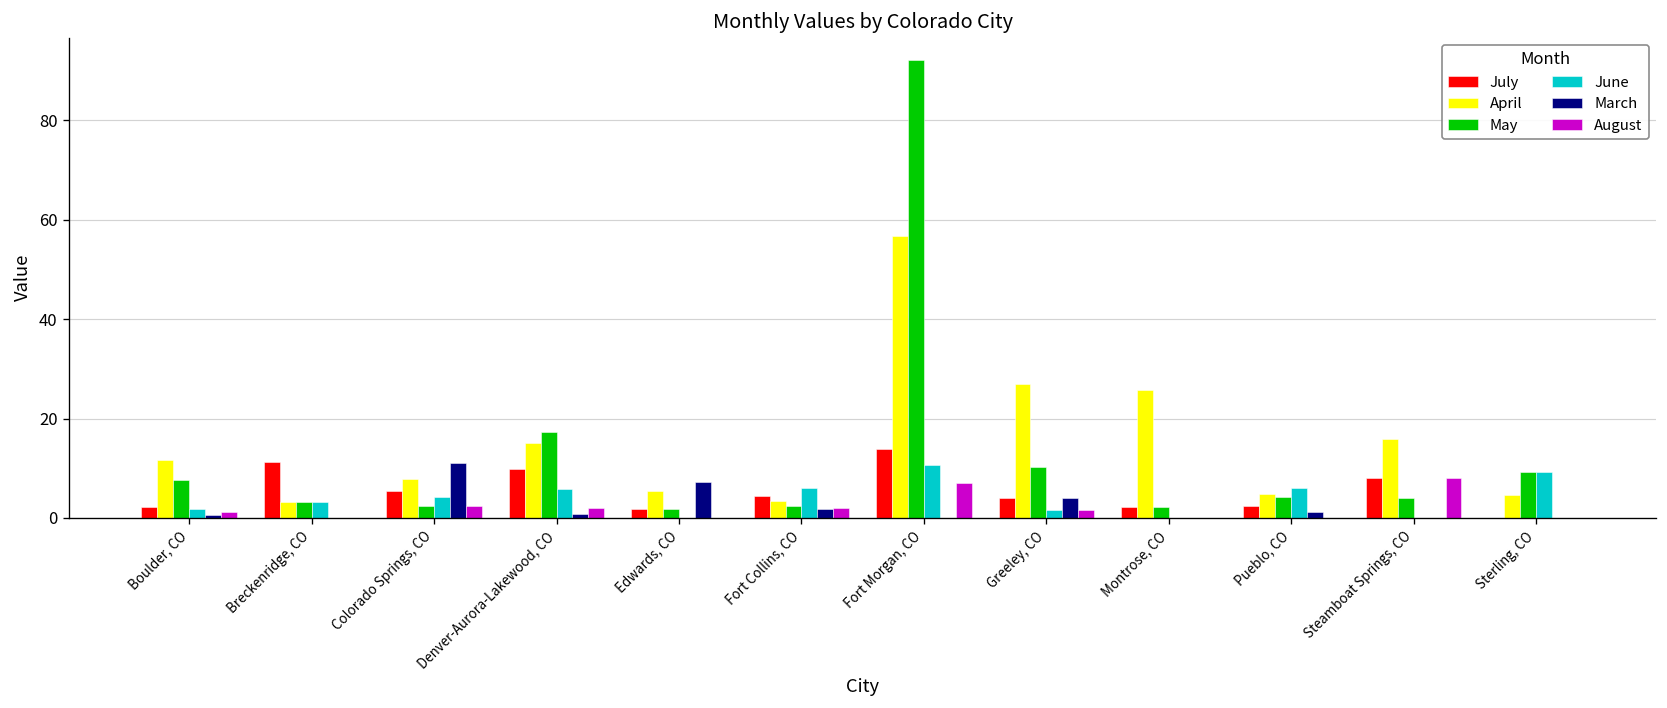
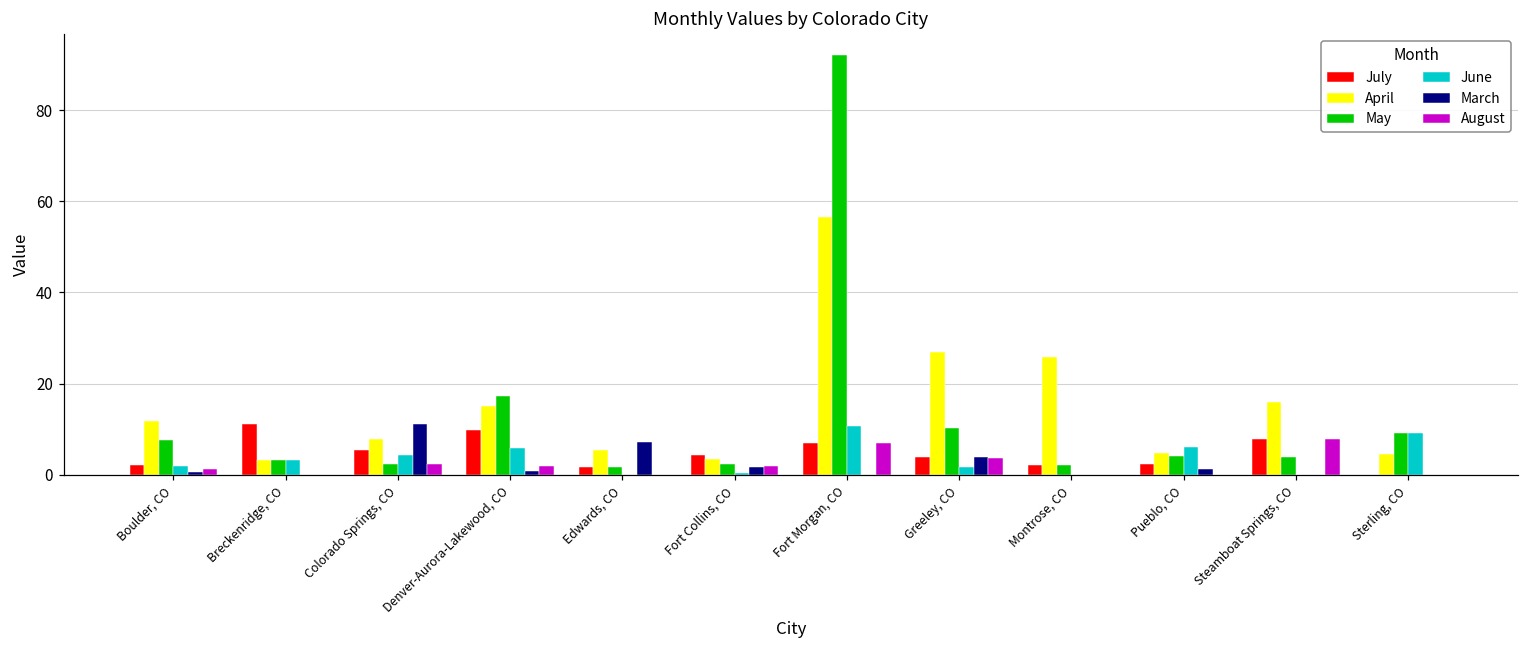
  {
    "July": {
      "Boulder, CO": 2,
      "Breckenridge, CO": 11,
      "Colorado Springs, CO": 5,
      "Denver-Aurora-Lakewood, CO": 10,
      "Edwards, CO": 2,
      "Fort Collins, CO": 4,
-     "Fort Morgan, CO": 14,
+     "Fort Morgan, CO": 7,
      "Greeley, CO": 4,
      "Montrose, CO": 2,
      "Pueblo, CO": 2,
      "Steamboat Springs, CO": 8,
      "Sterling, CO": 0
    },
    "April": {
      "Boulder, CO": 12,
      "Breckenridge, CO": 3,
      "Colorado Springs, CO": 8,
      "Denver-Aurora-Lakewood, CO": 15,
      "Edwards, CO": 5,
      "Fort Collins, CO": 3,
      "Fort Morgan, CO": 57,
      "Greeley, CO": 27,
      "Montrose, CO": 26,
      "Pueblo, CO": 5,
      "Steamboat Springs, CO": 16,
      "Sterling, CO": 5
    },
    "May": {
      "Boulder, CO": 8,
      "Breckenridge, CO": 3,
      "Colorado Springs, CO": 2,
      "Denver-Aurora-Lakewood, CO": 17,
      "Edwards, CO": 2,
      "Fort Collins, CO": 2,
      "Fort Morgan, CO": 92,
      "Greeley, CO": 10,
      "Montrose, CO": 2,
      "Pueblo, CO": 4,
      "Steamboat Springs, CO": 4,
      "Sterling, CO": 9
    },
    "June": {
      "Boulder, CO": 2,
      "Breckenridge, CO": 3,
      "Colorado Springs, CO": 4,
      "Denver-Aurora-Lakewood, CO": 6,
      "Edwards, CO": 0,
-     "Fort Collins, CO": 6,
+     "Fort Collins, CO": 0,
      "Fort Morgan, CO": 11,
      "Greeley, CO": 2,
      "Montrose, CO": 0,
      "Pueblo, CO": 6,
      "Steamboat Springs, CO": 0,
      "Sterling, CO": 9
    },
    "March": {
      "Boulder, CO": 1,
      "Breckenridge, CO": 0,
      "Colorado Springs, CO": 11,
      "Denver-Aurora-Lakewood, CO": 1,
      "Edwards, CO": 7,
      "Fort Collins, CO": 2,
      "Fort Morgan, CO": 0,
      "Greeley, CO": 4,
      "Montrose, CO": 0,
      "Pueblo, CO": 1,
      "Steamboat Springs, CO": 0,
      "Sterling, CO": 0
    },
    "August": {
      "Boulder, CO": 1,
      "Breckenridge, CO": 0,
      "Colorado Springs, CO": 2,
      "Denver-Aurora-Lakewood, CO": 2,
      "Edwards, CO": 0,
      "Fort Collins, CO": 2,
      "Fort Morgan, CO": 7,
-     "Greeley, CO": 2,
+     "Greeley, CO": 4,
      "Montrose, CO": 0,
      "Pueblo, CO": 0,
      "Steamboat Springs, CO": 8,
      "Sterling, CO": 0
    }
  }
